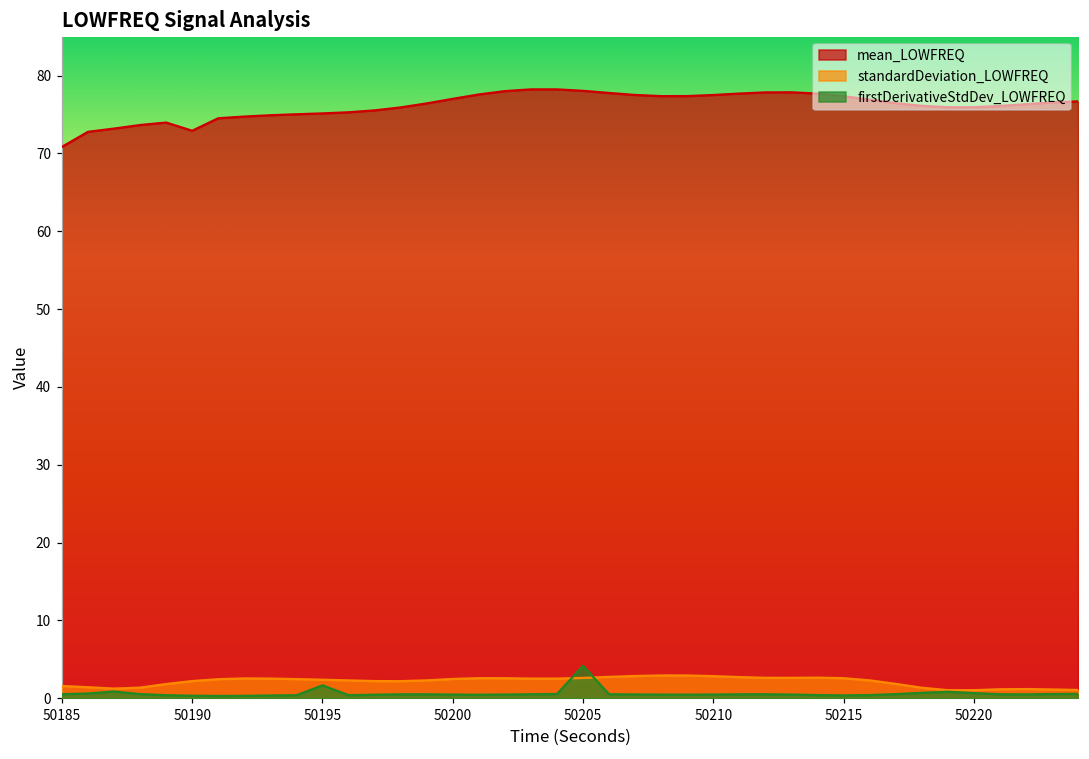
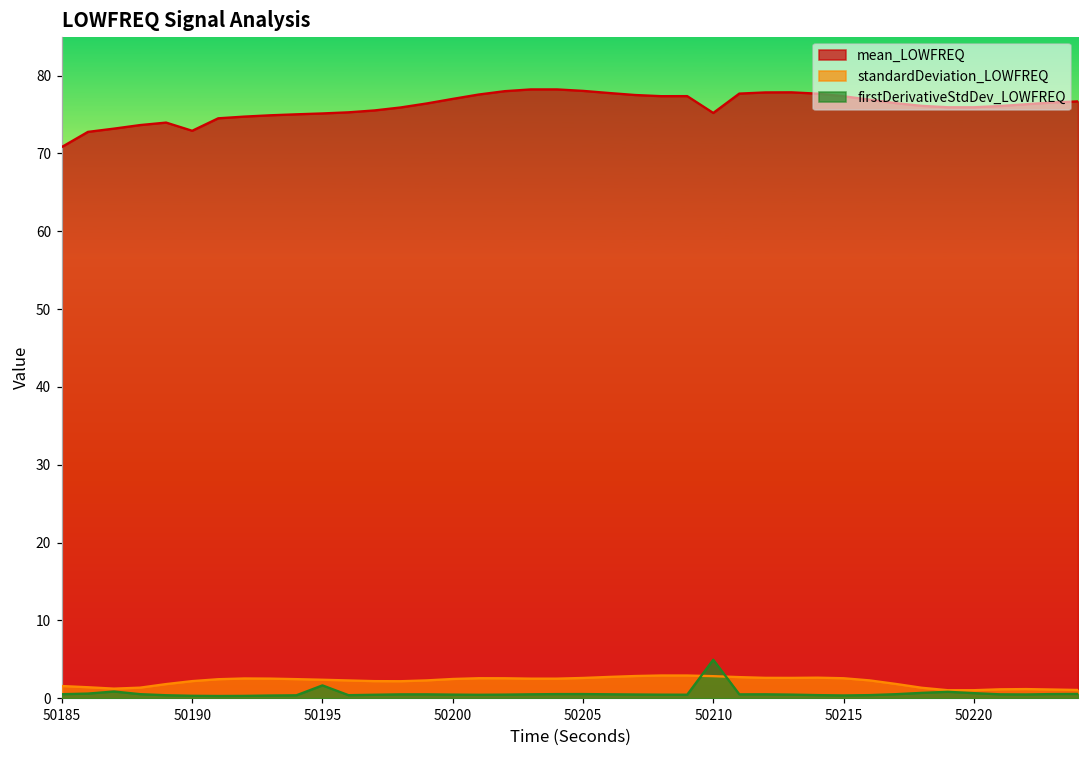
  {
    "mean_LOWFREQ": {
      "50185": 71,
      "50190": 73,
      "50195": 75,
      "50200": 77,
      "50205": 78,
-     "50210": 78
+     "50210": 75
    },
    "standardDeviation_LOWFREQ": {
      "50185": 2,
      "50190": 2,
      "50195": 2,
      "50200": 2,
      "50205": 3,
      "50210": 3,
      "50215": 3,
      "50220": 1
    },
    "firstDerivativeStdDev_LOWFREQ": {
      "50185": 1,
      "50190": 0,
      "50195": 2,
      "50200": 0,
-     "50205": 4,
-     "50210": 0,
+     "50205": 1,
+     "50210": 5,
      "50215": 0,
      "50220": 1
    }
  }
